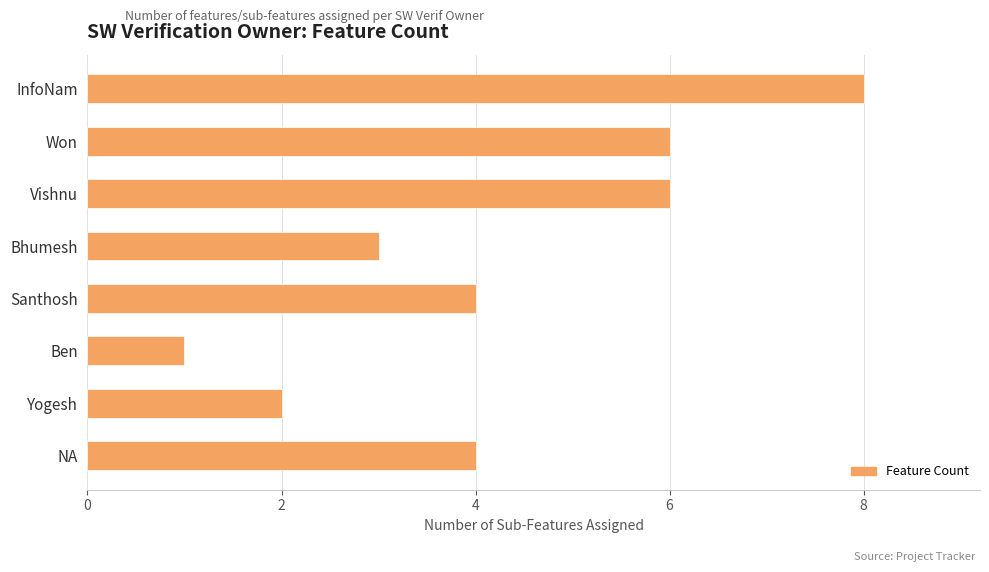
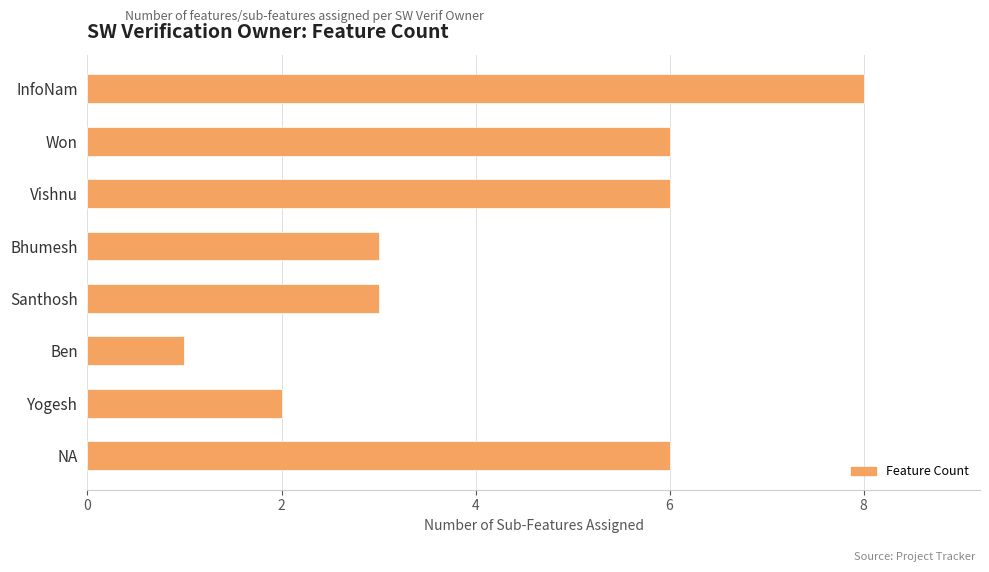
  {
    "InfoNam": 8,
    "Won": 6,
    "Vishnu": 6,
    "Bhumesh": 3,
-   "Santhosh": 4,
+   "Santhosh": 3,
    "Ben": 1,
    "Yogesh": 2,
-   "NA": 4
+   "NA": 6
  }
